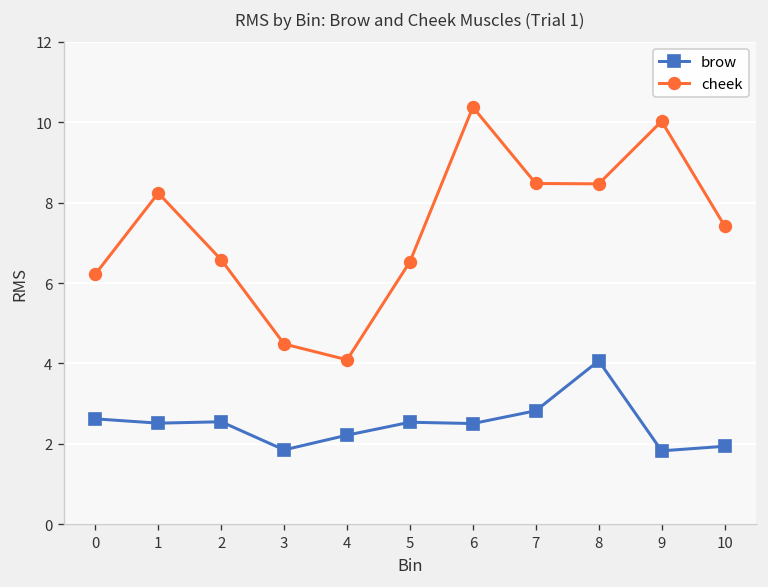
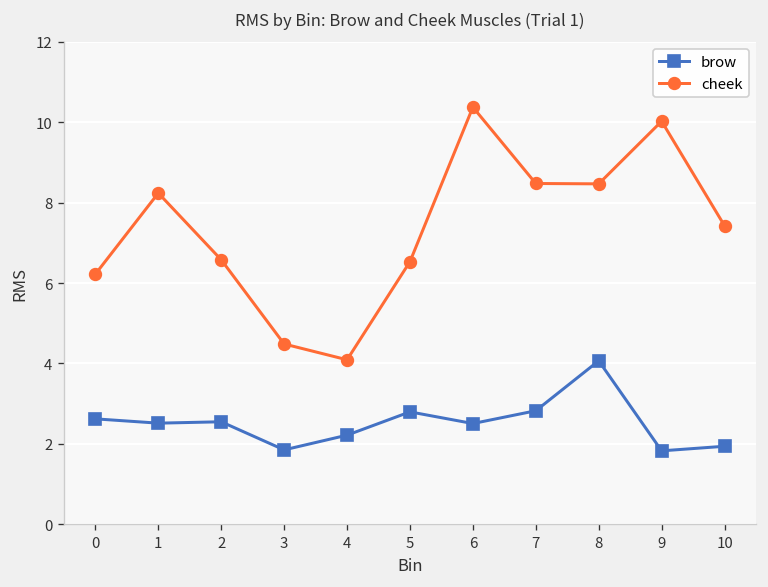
  {
    "brow": {
      "0": 2.6,
      "1": 2.5,
      "2": 2.5,
      "3": 1.9,
      "4": 2.2,
-     "5": 2.5,
+     "5": 2.8,
      "6": 2.5,
      "7": 2.8,
      "8": 4.1,
      "9": 1.8,
      "10": 1.9
    },
    "cheek": {
      "0": 6.2,
      "1": 8.2,
      "2": 6.6,
      "3": 4.5,
      "4": 4.1,
      "5": 6.5,
      "6": 10.4,
      "7": 8.5,
      "8": 8.5,
      "9": 10.0,
      "10": 7.4
    }
  }
